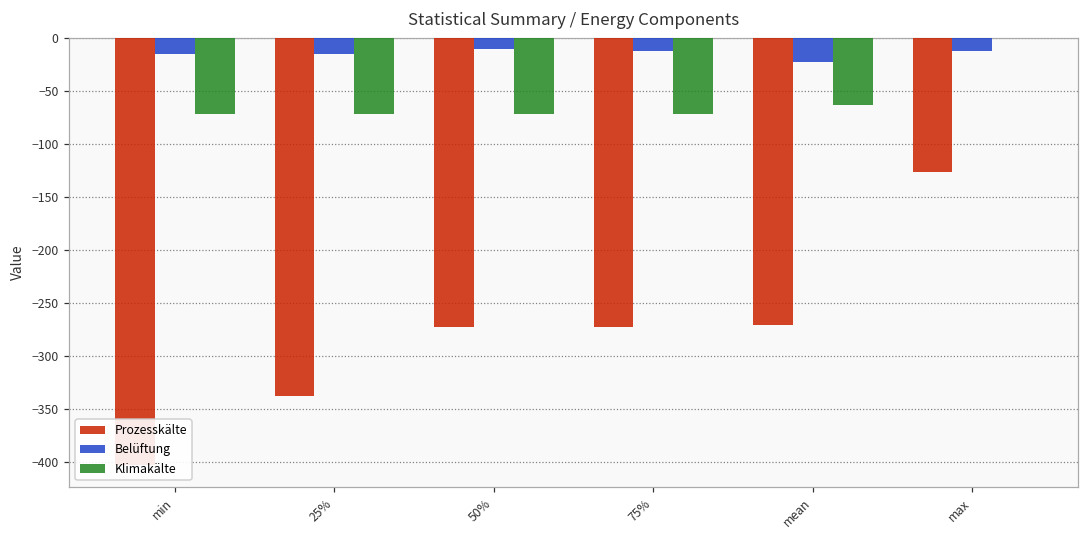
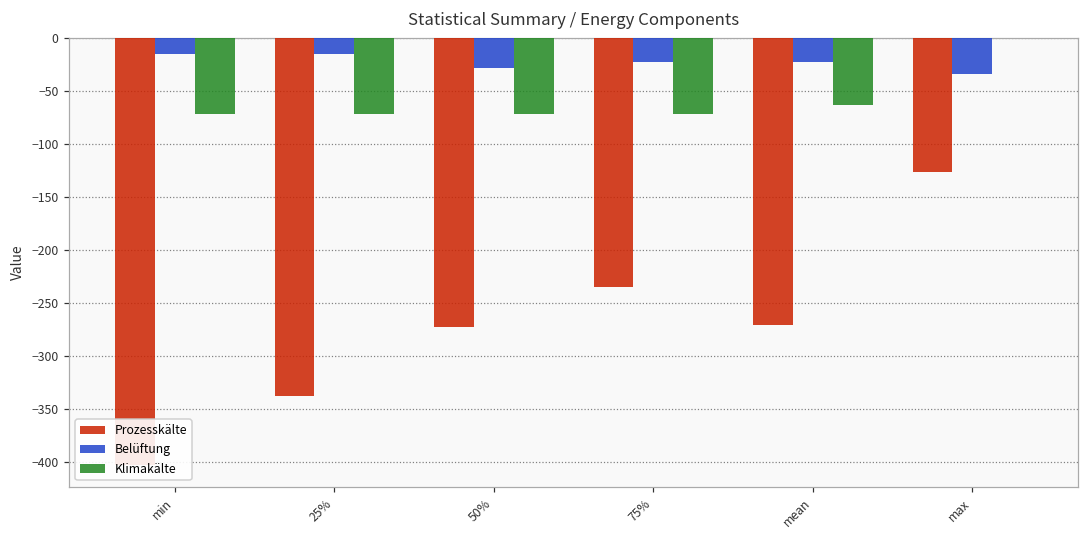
  {
    "Prozesskälte": {
      "25%": -340,
      "50%": -270,
-     "75%": -270,
+     "75%": -240,
      "mean": -270,
      "max": -130
    },
    "Belüftung": {
      "min": -20,
      "25%": -20,
-     "50%": -10,
-     "75%": -10,
+     "50%": -30,
+     "75%": -20,
      "mean": -20,
-     "max": -10
+     "max": -30
    },
    "Klimakälte": {
      "min": -70,
      "25%": -70,
      "50%": -70,
      "75%": -70,
      "mean": -60,
      "max": 0
    }
  }
